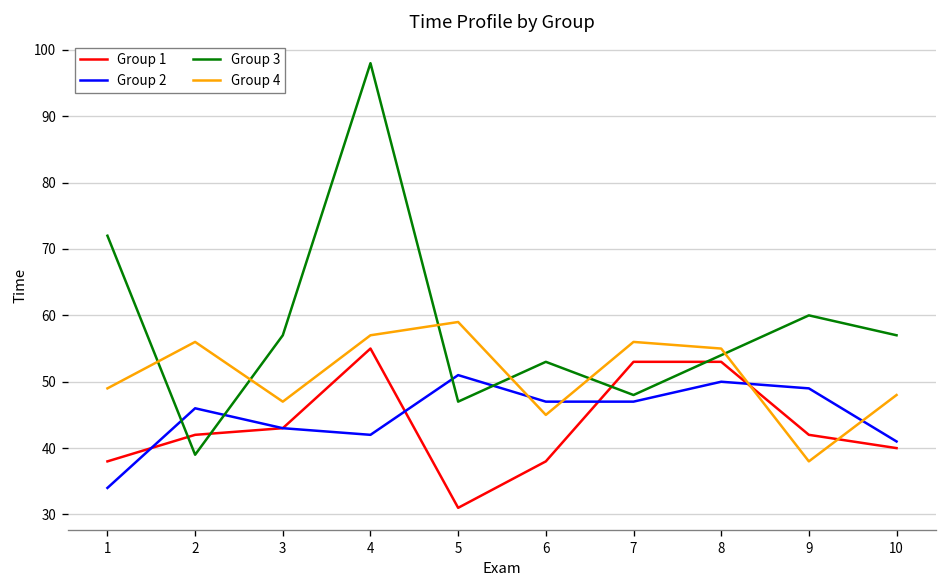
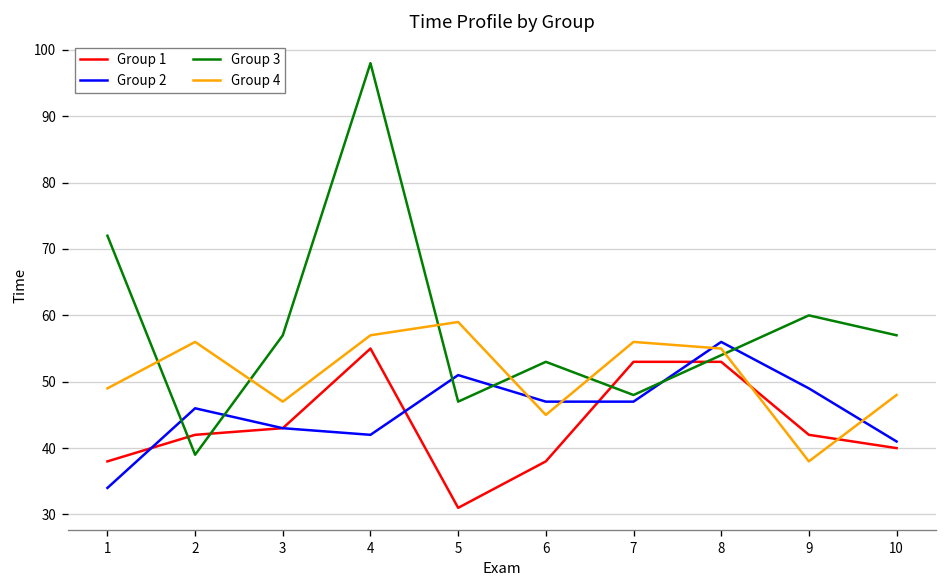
  {
    "Group 1": {
      "1": 38,
      "2": 42,
      "4": 55,
      "5": 31,
      "6": 38,
      "7": 53,
      "8": 53,
      "9": 42,
      "10": 40
    },
    "Group 2": {
      "1": 34,
      "2": 46,
      "4": 42,
      "5": 51,
      "6": 47,
      "7": 47,
-     "8": 50,
+     "8": 56,
      "9": 49,
      "10": 41
    },
    "Group 3": {
      "1": 72,
      "2": 39,
      "3": 57,
      "4": 98,
      "5": 47,
      "6": 53,
      "7": 48,
      "8": 54,
      "9": 60,
      "10": 57
    },
    "Group 4": {
      "1": 49,
      "2": 56,
      "3": 47,
      "4": 57,
      "5": 59,
      "6": 45,
      "7": 56,
      "8": 55,
      "9": 38,
      "10": 48
    }
  }
